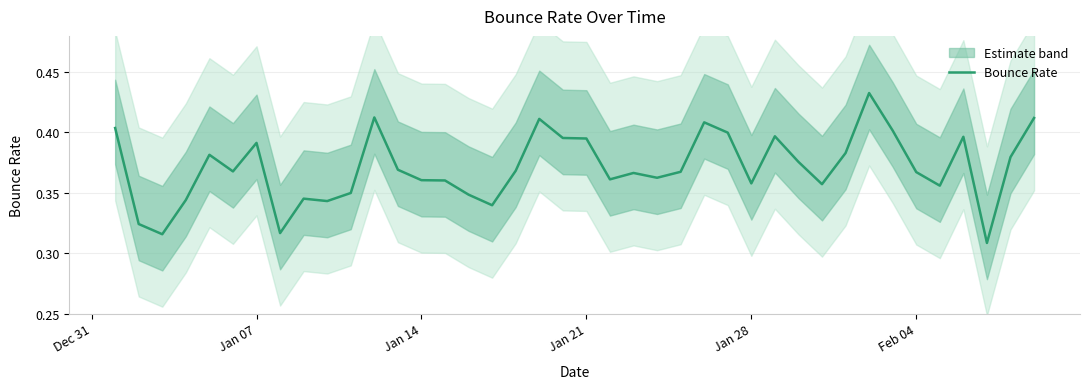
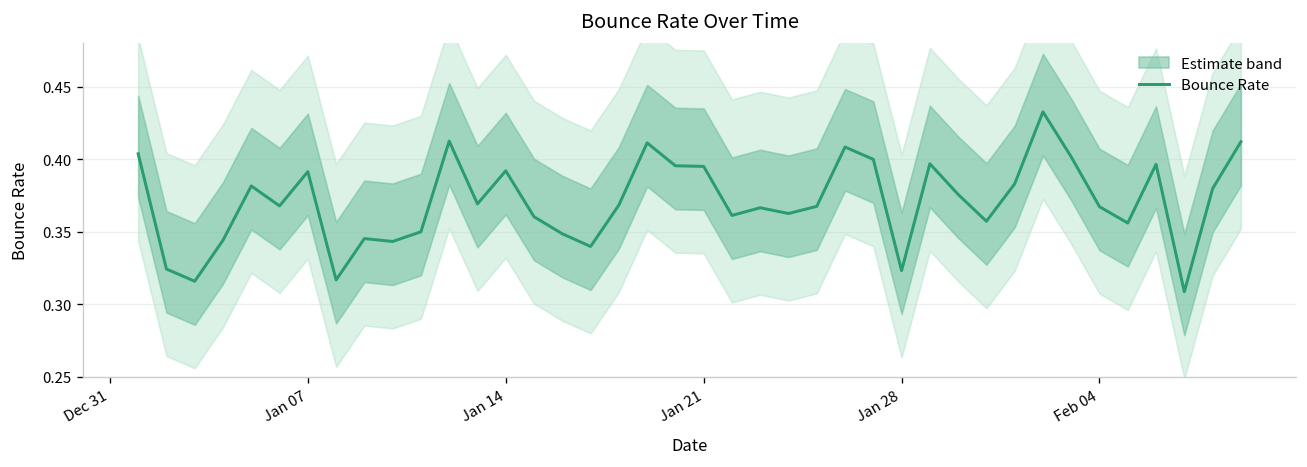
  {
    "Bounce Rate": {
      "Jan 07": 0.391,
-     "Jan 14": 0.360,
+     "Jan 14": 0.392,
      "Jan 21": 0.395,
-     "Jan 28": 0.358,
+     "Jan 28": 0.323,
      "Feb 04": 0.367
    }
  }
